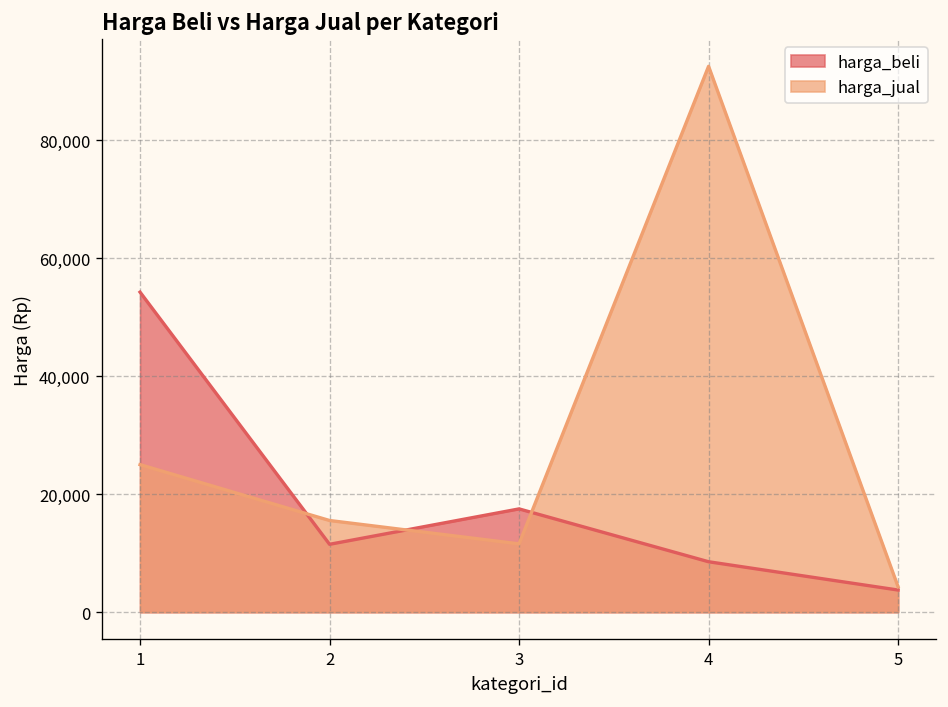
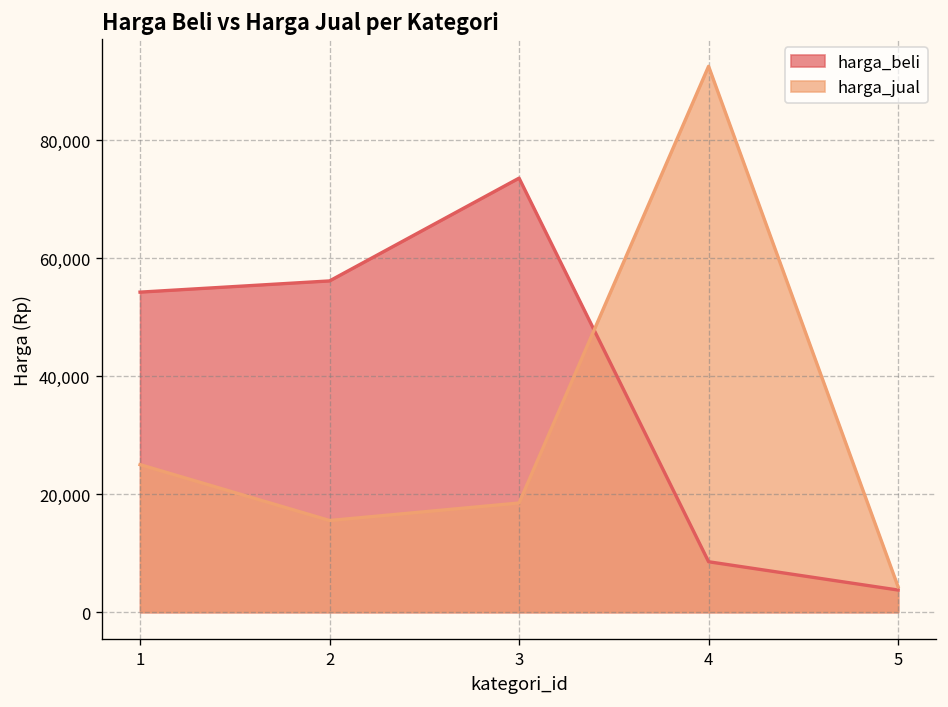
  {
    "harga_beli": {
      "1": "54,000",
-     "2": "12,000",
-     "3": "18,000",
+     "2": "56,000",
+     "3": "74,000",
      "4": "9,000",
      "5": "4,000"
    },
    "harga_jual": {
      "1": "25,000",
      "2": "16,000",
-     "3": "12,000",
+     "3": "19,000",
      "4": "93,000",
      "5": "4,000"
    }
  }
